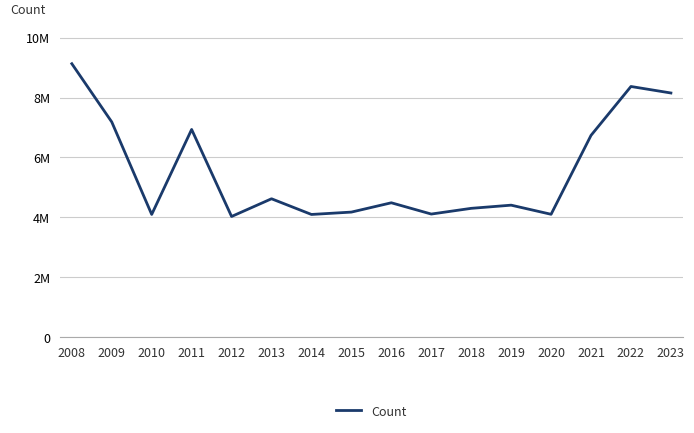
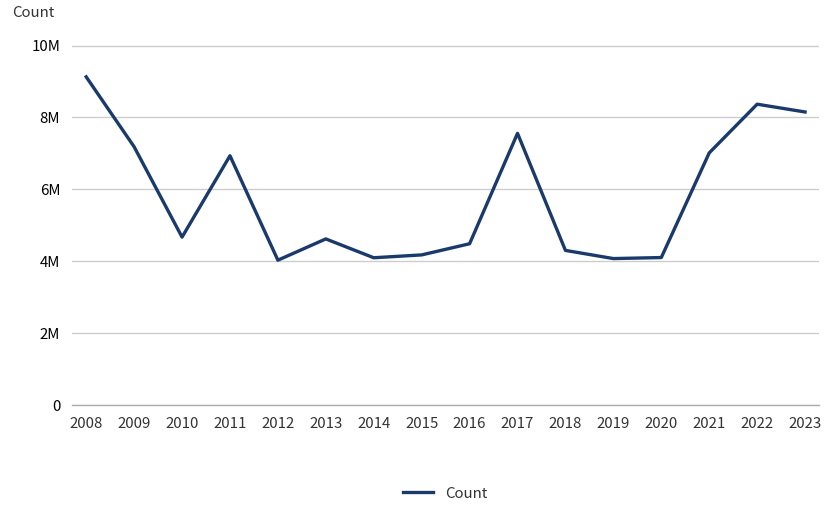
  {
    "2008": 9100000,
    "2009": 7200000,
-   "2010": 4100000,
+   "2010": 4700000,
    "2011": 6900000,
    "2012": 4000000,
    "2013": 4600000,
    "2014": 4100000,
    "2015": 4200000,
    "2016": 4500000,
-   "2017": 4100000,
+   "2017": 7600000,
    "2018": 4300000,
-   "2019": 4400000,
+   "2019": 4100000,
    "2020": 4100000,
-   "2021": 6700000,
+   "2021": 7000000,
    "2022": 8400000,
    "2023": 8200000
  }
